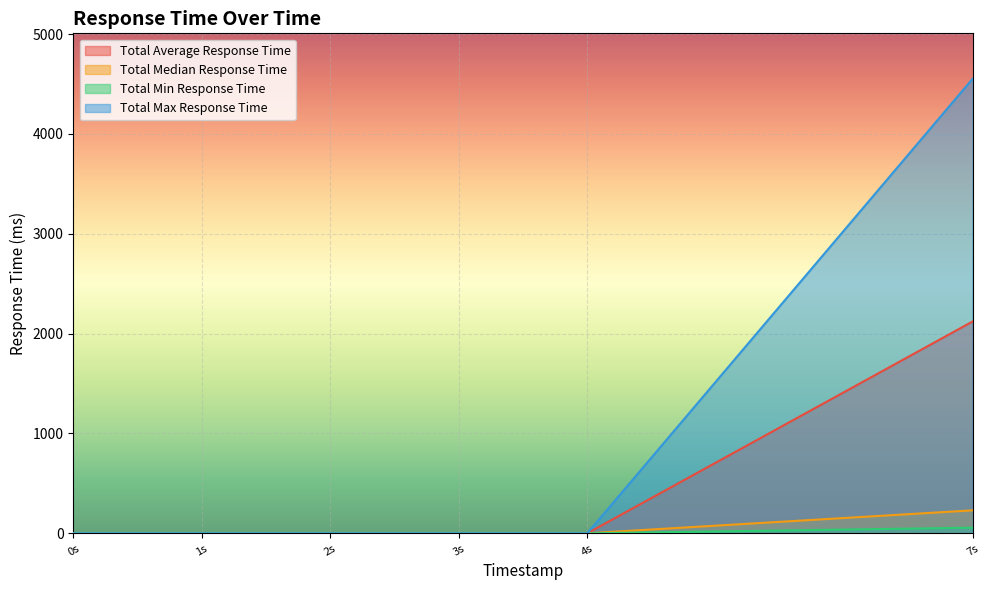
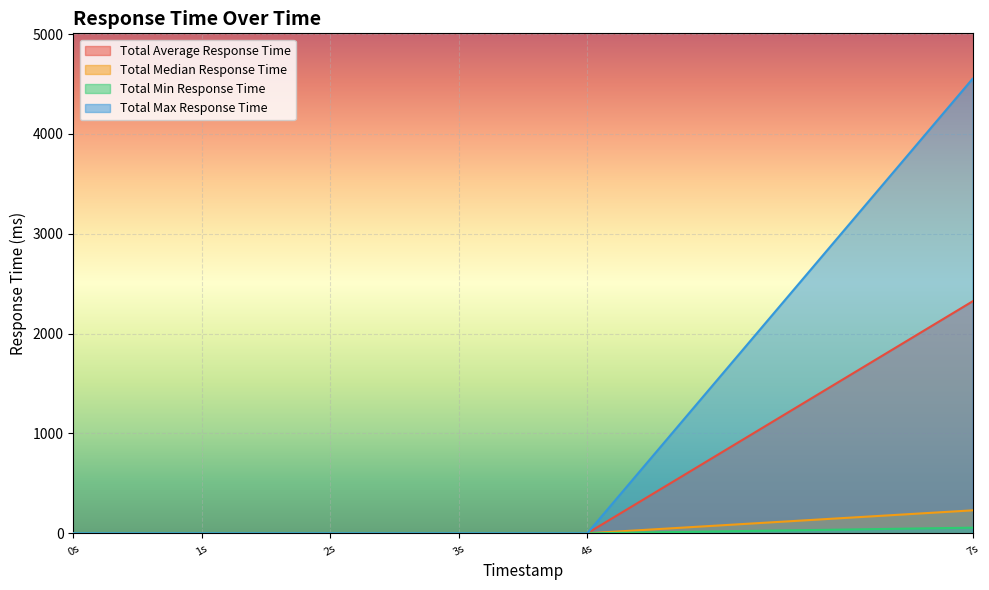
  {
    "Total Average Response Time": {
-     "7s": 2100
+     "7s": 2300
    },
    "Total Median Response Time": {
      "7s": 200
    },
    "Total Min Response Time": {
      "7s": 100
    },
    "Total Max Response Time": {
      "7s": 4600
    }
  }
